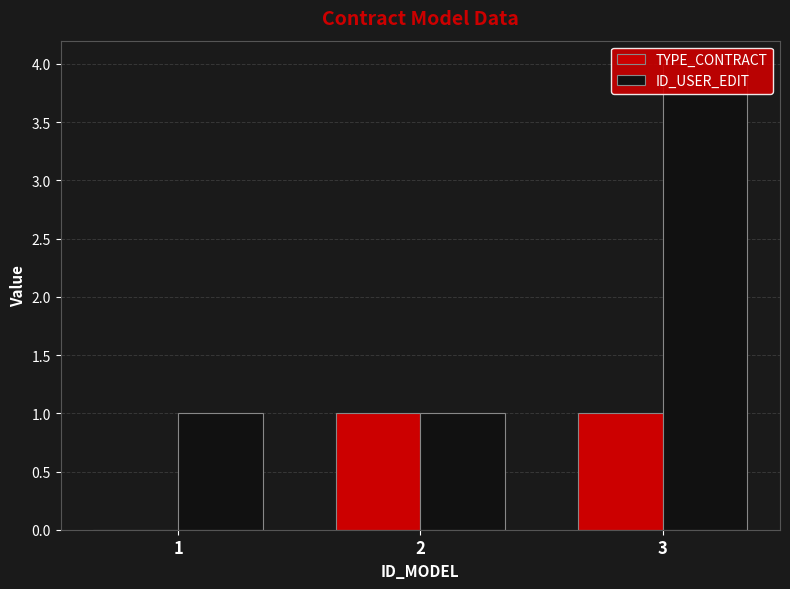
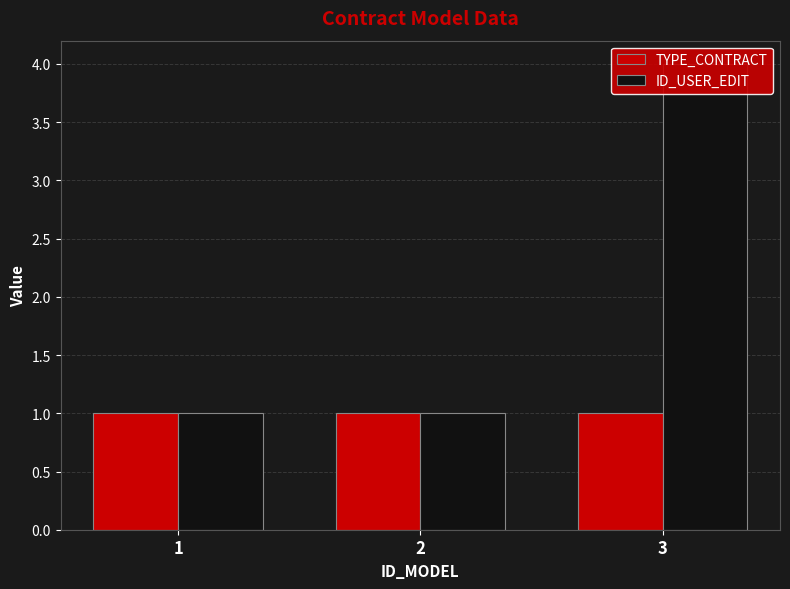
  {
    "TYPE_CONTRACT": {
-     "1": 0,
+     "1": 1,
      "2": 1,
      "3": 1
    },
    "ID_USER_EDIT": {
      "1": 1,
      "2": 1
    }
  }
